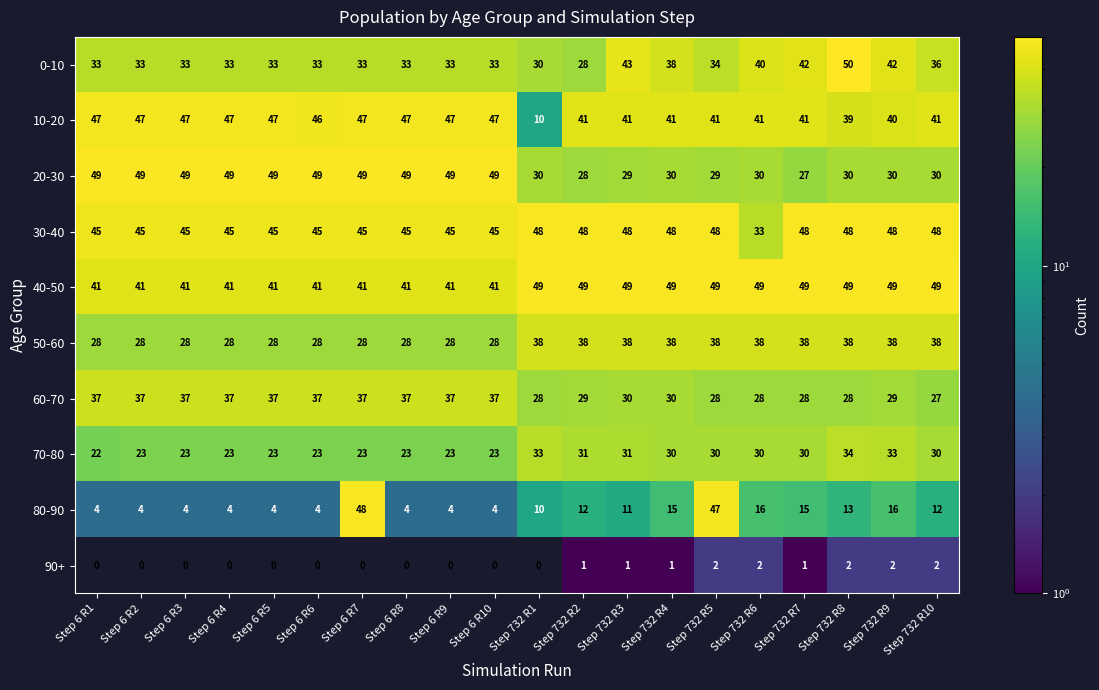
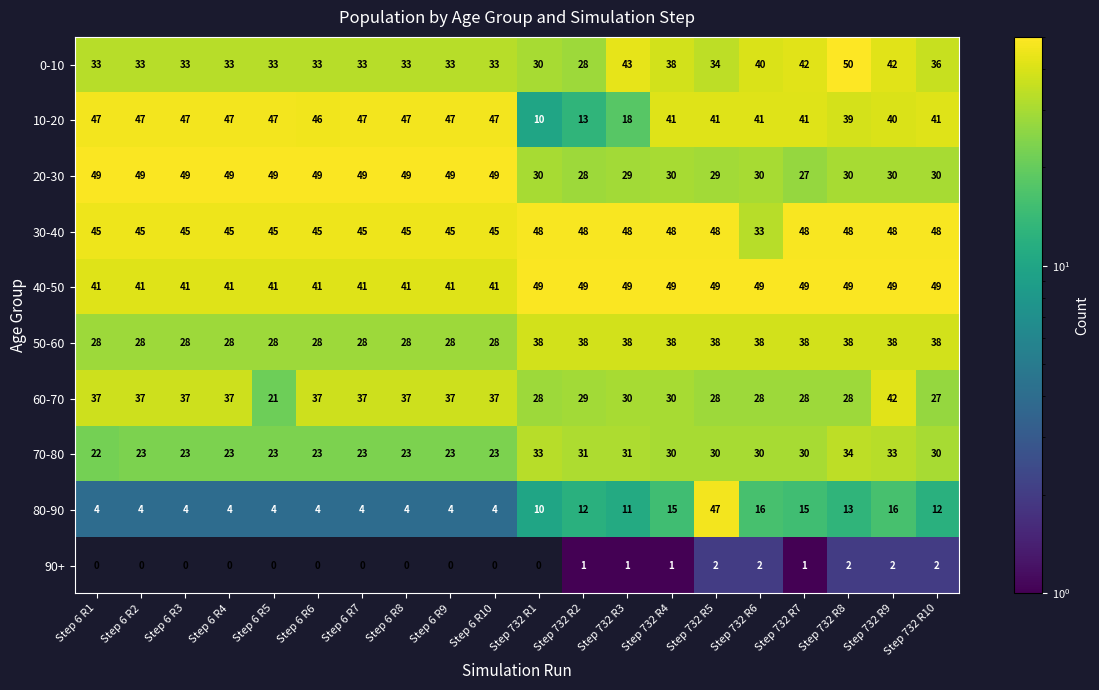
  {
    "0-10": {
      "Step 6 R1": 33,
      "Step 6 R2": 33,
      "Step 6 R3": 33,
      "Step 6 R4": 33,
      "Step 6 R5": 33,
      "Step 6 R6": 33,
      "Step 6 R7": 33,
      "Step 6 R8": 33,
      "Step 6 R9": 33,
      "Step 6 R10": 33,
      "Step 732 R1": 30,
      "Step 732 R2": 28,
      "Step 732 R3": 43,
      "Step 732 R4": 38,
      "Step 732 R5": 34,
      "Step 732 R6": 40,
      "Step 732 R7": 42,
      "Step 732 R8": 50,
      "Step 732 R9": 42,
      "Step 732 R10": 36
    },
    "10-20": {
      "Step 6 R1": 47,
      "Step 6 R2": 47,
      "Step 6 R3": 47,
      "Step 6 R4": 47,
      "Step 6 R5": 47,
      "Step 6 R6": 46,
      "Step 6 R7": 47,
      "Step 6 R8": 47,
      "Step 6 R9": 47,
      "Step 6 R10": 47,
      "Step 732 R1": 10,
-     "Step 732 R2": 41,
-     "Step 732 R3": 41,
+     "Step 732 R2": 13,
+     "Step 732 R3": 18,
      "Step 732 R4": 41,
      "Step 732 R5": 41,
      "Step 732 R6": 41,
      "Step 732 R7": 41,
      "Step 732 R8": 39,
      "Step 732 R9": 40,
      "Step 732 R10": 41
    },
    "20-30": {
      "Step 6 R1": 49,
      "Step 6 R2": 49,
      "Step 6 R3": 49,
      "Step 6 R4": 49,
      "Step 6 R5": 49,
      "Step 6 R6": 49,
      "Step 6 R7": 49,
      "Step 6 R8": 49,
      "Step 6 R9": 49,
      "Step 6 R10": 49,
      "Step 732 R1": 30,
      "Step 732 R2": 28,
      "Step 732 R3": 29,
      "Step 732 R4": 30,
      "Step 732 R5": 29,
      "Step 732 R6": 30,
      "Step 732 R7": 27,
      "Step 732 R8": 30,
      "Step 732 R9": 30,
      "Step 732 R10": 30
    },
    "30-40": {
      "Step 6 R1": 45,
      "Step 6 R2": 45,
      "Step 6 R3": 45,
      "Step 6 R4": 45,
      "Step 6 R5": 45,
      "Step 6 R6": 45,
      "Step 6 R7": 45,
      "Step 6 R8": 45,
      "Step 6 R9": 45,
      "Step 6 R10": 45,
      "Step 732 R1": 48,
      "Step 732 R2": 48,
      "Step 732 R3": 48,
      "Step 732 R4": 48,
      "Step 732 R5": 48,
      "Step 732 R6": 33,
      "Step 732 R7": 48,
      "Step 732 R8": 48,
      "Step 732 R9": 48,
      "Step 732 R10": 48
    },
    "40-50": {
      "Step 6 R1": 41,
      "Step 6 R2": 41,
      "Step 6 R3": 41,
      "Step 6 R4": 41,
      "Step 6 R5": 41,
      "Step 6 R6": 41,
      "Step 6 R7": 41,
      "Step 6 R8": 41,
      "Step 6 R9": 41,
      "Step 6 R10": 41,
      "Step 732 R1": 49,
      "Step 732 R2": 49,
      "Step 732 R3": 49,
      "Step 732 R4": 49,
      "Step 732 R5": 49,
      "Step 732 R6": 49,
      "Step 732 R7": 49,
      "Step 732 R8": 49,
      "Step 732 R9": 49,
      "Step 732 R10": 49
    },
    "50-60": {
      "Step 6 R1": 28,
      "Step 6 R2": 28,
      "Step 6 R3": 28,
      "Step 6 R4": 28,
      "Step 6 R5": 28,
      "Step 6 R6": 28,
      "Step 6 R7": 28,
      "Step 6 R8": 28,
      "Step 6 R9": 28,
      "Step 6 R10": 28,
      "Step 732 R1": 38,
      "Step 732 R2": 38,
      "Step 732 R3": 38,
      "Step 732 R4": 38,
      "Step 732 R5": 38,
      "Step 732 R6": 38,
      "Step 732 R7": 38,
      "Step 732 R8": 38,
      "Step 732 R9": 38,
      "Step 732 R10": 38
    },
    "60-70": {
      "Step 6 R1": 37,
      "Step 6 R2": 37,
      "Step 6 R3": 37,
      "Step 6 R4": 37,
-     "Step 6 R5": 37,
+     "Step 6 R5": 21,
      "Step 6 R6": 37,
      "Step 6 R7": 37,
      "Step 6 R8": 37,
      "Step 6 R9": 37,
      "Step 6 R10": 37,
      "Step 732 R1": 28,
      "Step 732 R2": 29,
      "Step 732 R3": 30,
      "Step 732 R4": 30,
      "Step 732 R5": 28,
      "Step 732 R6": 28,
      "Step 732 R7": 28,
      "Step 732 R8": 28,
-     "Step 732 R9": 29,
+     "Step 732 R9": 42,
      "Step 732 R10": 27
    },
    "70-80": {
      "Step 6 R1": 22,
      "Step 6 R2": 23,
      "Step 6 R3": 23,
      "Step 6 R4": 23,
      "Step 6 R5": 23,
      "Step 6 R6": 23,
      "Step 6 R7": 23,
      "Step 6 R8": 23,
      "Step 6 R9": 23,
      "Step 6 R10": 23,
      "Step 732 R1": 33,
      "Step 732 R2": 31,
      "Step 732 R3": 31,
      "Step 732 R4": 30,
      "Step 732 R5": 30,
      "Step 732 R6": 30,
      "Step 732 R7": 30,
      "Step 732 R8": 34,
      "Step 732 R9": 33,
      "Step 732 R10": 30
    },
    "80-90": {
      "Step 6 R1": 4,
      "Step 6 R2": 4,
      "Step 6 R3": 4,
      "Step 6 R4": 4,
      "Step 6 R5": 4,
      "Step 6 R6": 4,
-     "Step 6 R7": 48,
+     "Step 6 R7": 4,
      "Step 6 R8": 4,
      "Step 6 R9": 4,
      "Step 6 R10": 4,
      "Step 732 R1": 10,
      "Step 732 R2": 12,
      "Step 732 R3": 11,
      "Step 732 R4": 15,
      "Step 732 R5": 47,
      "Step 732 R6": 16,
      "Step 732 R7": 15,
      "Step 732 R8": 13,
      "Step 732 R9": 16,
      "Step 732 R10": 12
    },
    "90+": {
      "Step 732 R2": 1,
      "Step 732 R3": 1,
      "Step 732 R4": 1,
      "Step 732 R5": 2,
      "Step 732 R6": 2,
      "Step 732 R7": 1,
      "Step 732 R8": 2,
      "Step 732 R9": 2,
      "Step 732 R10": 2
    }
  }
